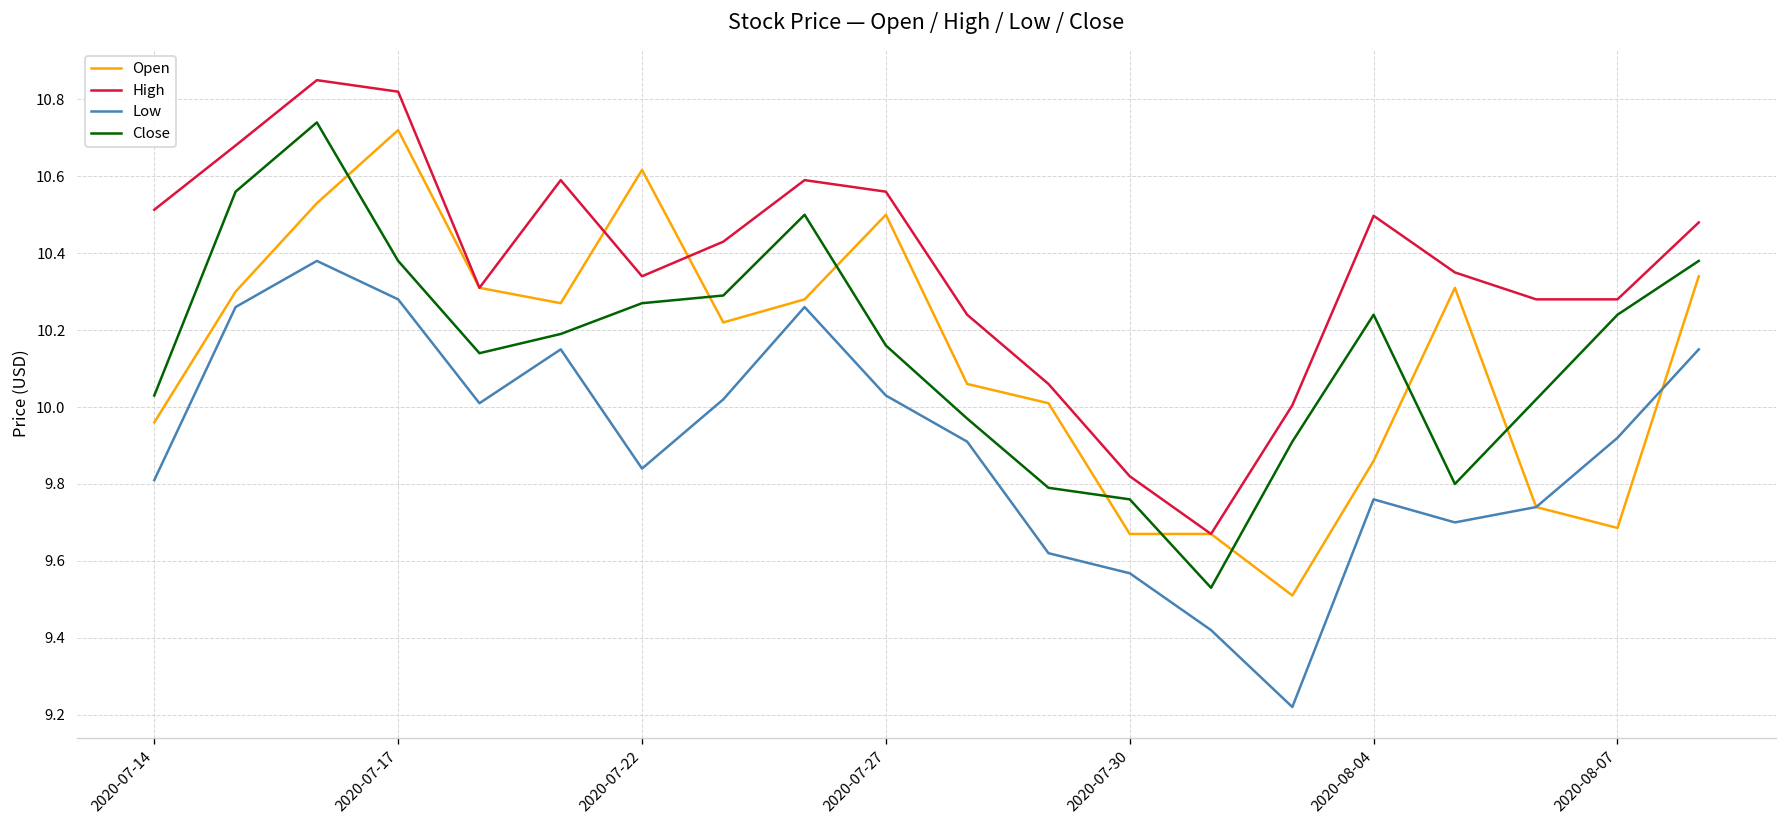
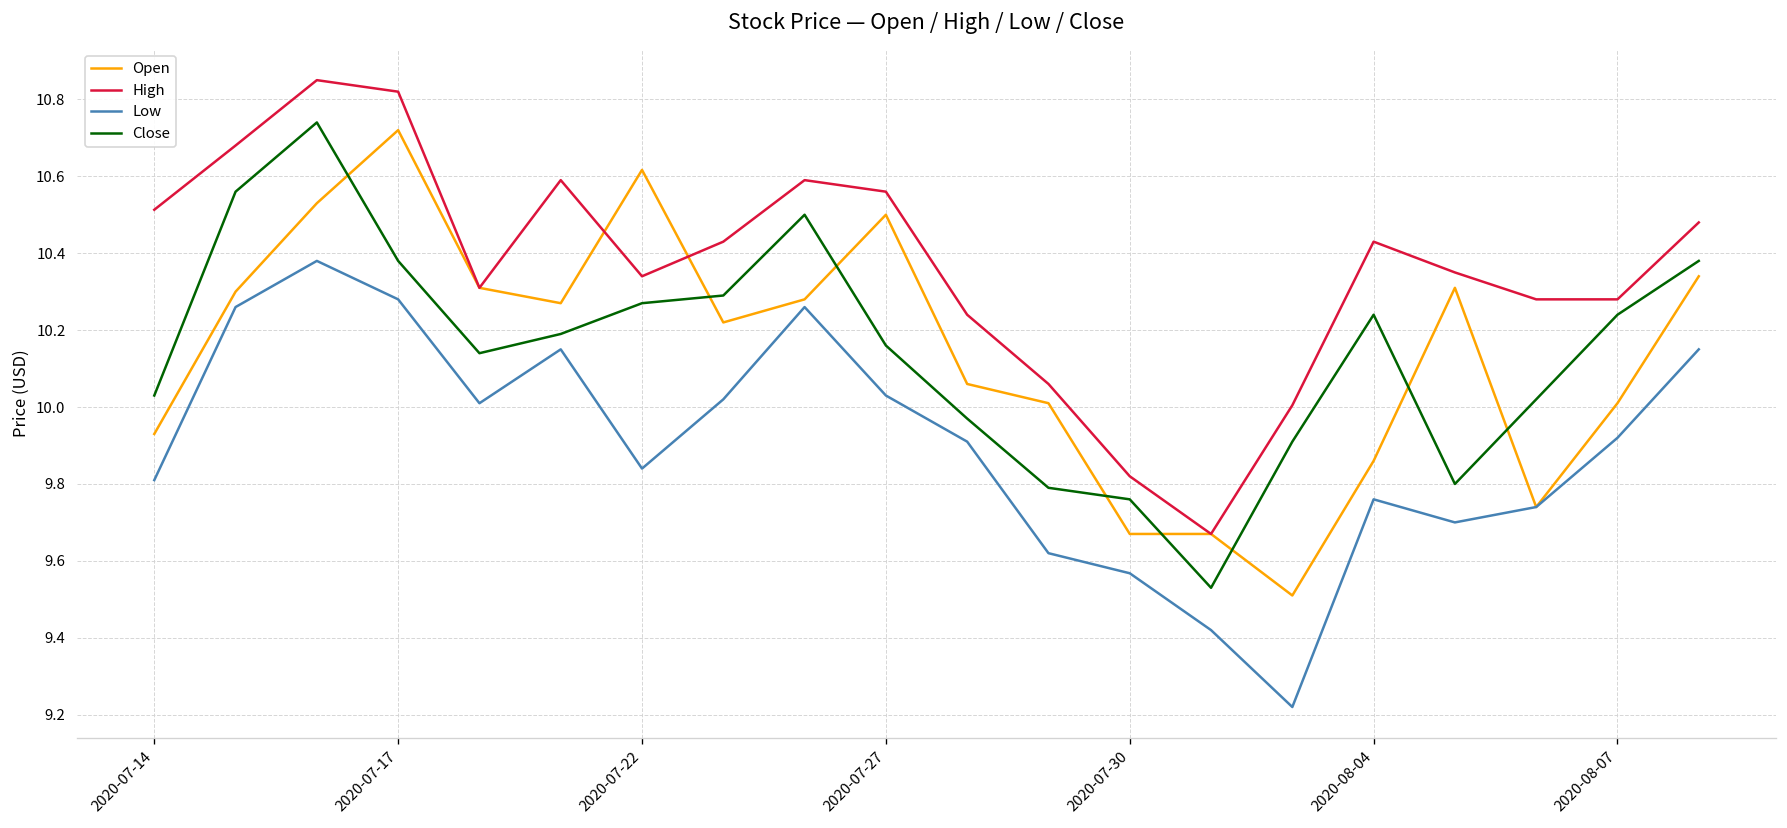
  {
    "Open": {
-     "2020-07-14": 9.96,
+     "2020-07-14": 9.93,
      "2020-07-17": 10.72,
      "2020-07-22": 10.62,
      "2020-07-27": 10.50,
      "2020-07-30": 9.67,
      "2020-08-04": 9.86,
-     "2020-08-07": 9.69
+     "2020-08-07": 10.01
    },
    "High": {
      "2020-07-14": 10.51,
      "2020-07-17": 10.82,
      "2020-07-22": 10.34,
      "2020-07-27": 10.56,
      "2020-07-30": 9.82,
-     "2020-08-04": 10.50,
+     "2020-08-04": 10.43,
      "2020-08-07": 10.28
    },
    "Low": {
      "2020-07-14": 9.81,
      "2020-07-17": 10.28,
      "2020-07-22": 9.84,
      "2020-07-27": 10.03,
      "2020-07-30": 9.57,
      "2020-08-04": 9.76,
      "2020-08-07": 9.92
    },
    "Close": {
      "2020-07-14": 10.03,
      "2020-07-17": 10.38,
      "2020-07-22": 10.27,
      "2020-07-27": 10.16,
      "2020-07-30": 9.76,
      "2020-08-04": 10.24,
      "2020-08-07": 10.24
    }
  }
